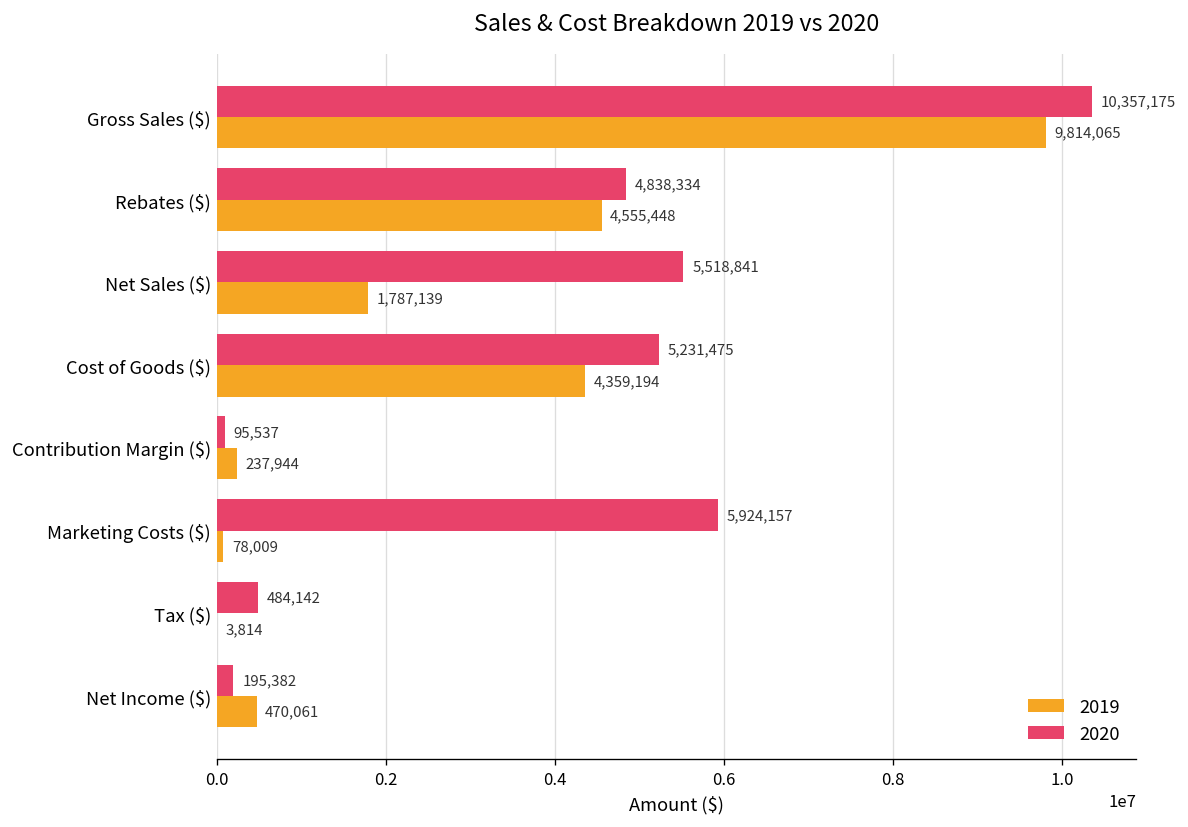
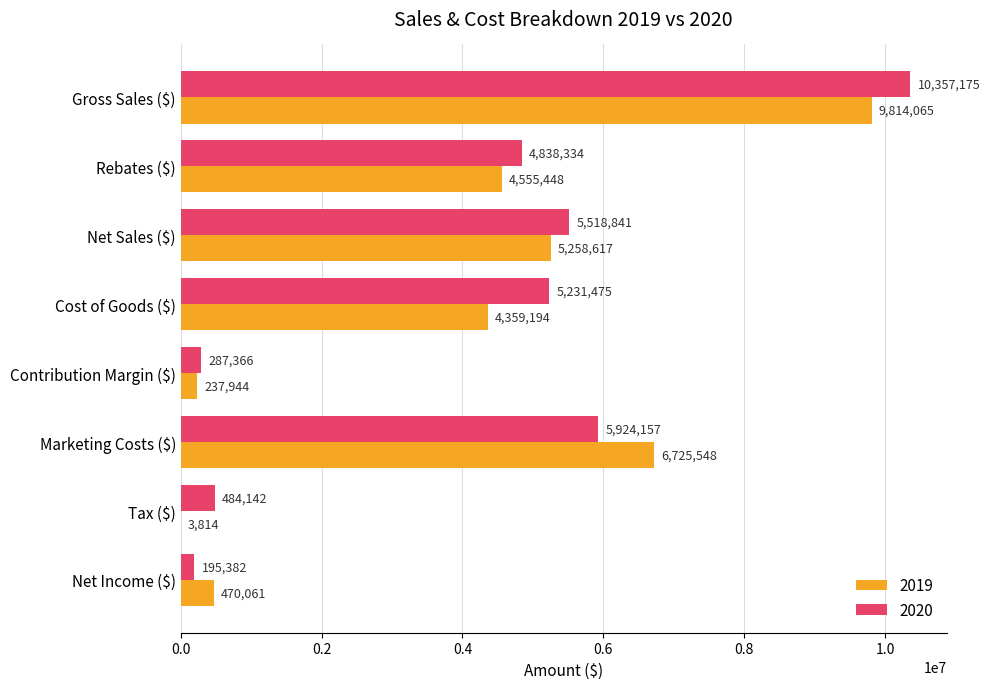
  {
    "2019": {
      "Gross Sales ($)": "9,814,065",
      "Rebates ($)": "4,555,448",
-     "Net Sales ($)": "1,787,139",
+     "Net Sales ($)": "5,258,617",
      "Cost of Goods ($)": "4,359,194",
      "Contribution Margin ($)": "237,944",
-     "Marketing Costs ($)": "78,009",
+     "Marketing Costs ($)": "6,725,548",
      "Tax ($)": "3,814",
      "Net Income ($)": "470,061"
    },
    "2020": {
      "Gross Sales ($)": "10,357,175",
      "Rebates ($)": "4,838,334",
      "Net Sales ($)": "5,518,841",
      "Cost of Goods ($)": "5,231,475",
-     "Contribution Margin ($)": "95,537",
+     "Contribution Margin ($)": "287,366",
      "Marketing Costs ($)": "5,924,157",
      "Tax ($)": "484,142",
      "Net Income ($)": "195,382"
    }
  }
